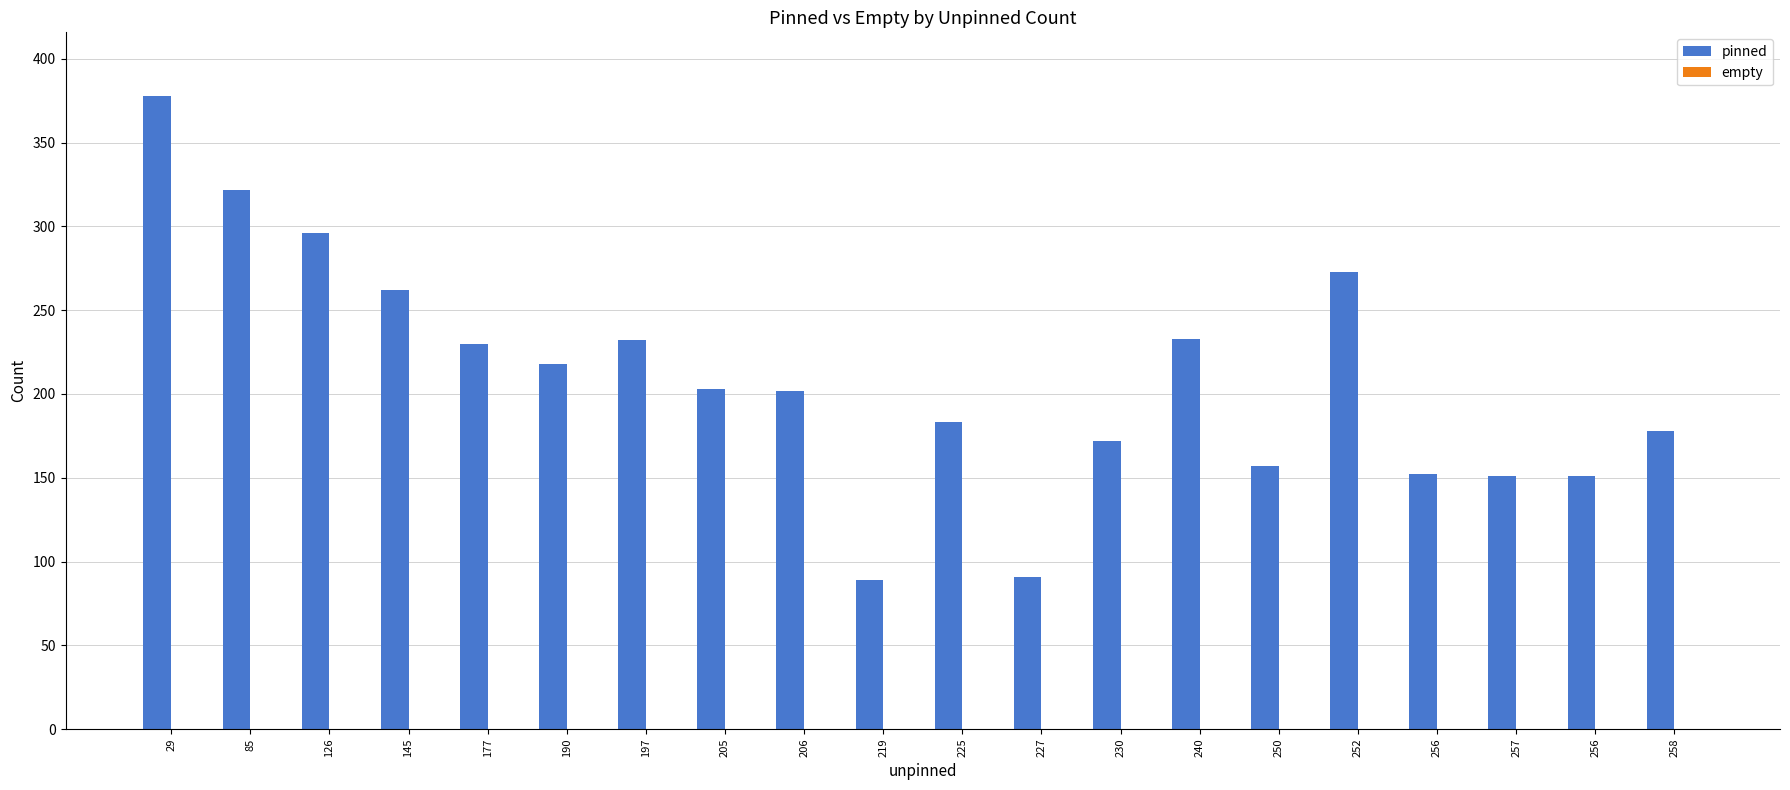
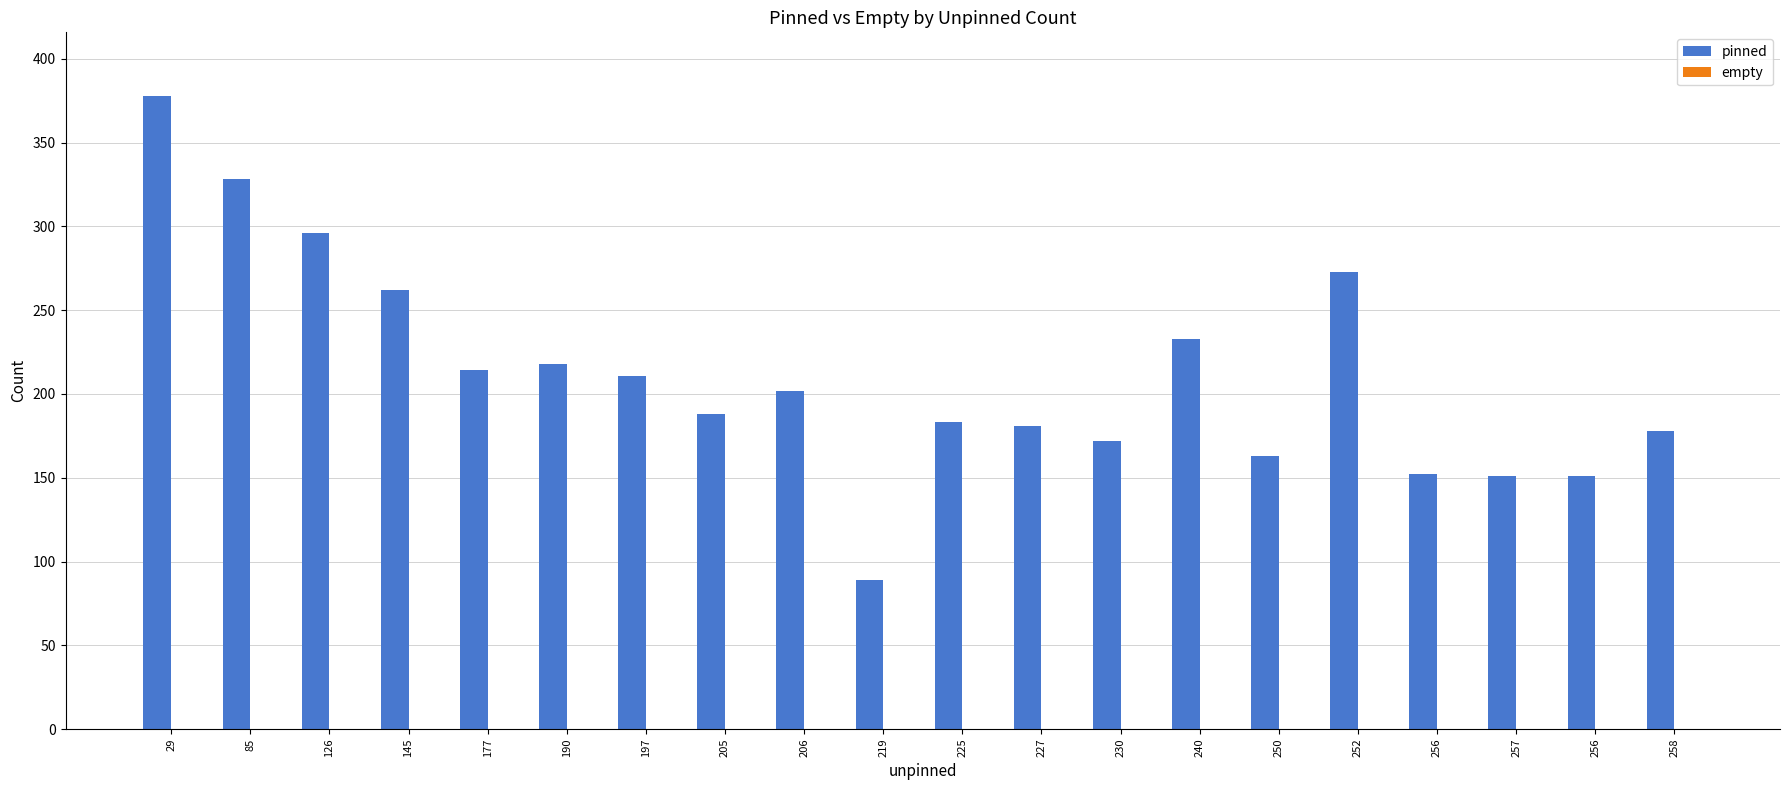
  {
    "pinned": {
      "29": 378,
-     "85": 322,
+     "85": 328,
      "126": 296,
      "145": 262,
-     "177": 230,
+     "177": 214,
      "190": 218,
-     "197": 232,
-     "205": 203,
+     "197": 211,
+     "205": 188,
      "206": 202,
      "219": 89,
      "225": 183,
-     "227": 91,
+     "227": 181,
      "230": 172,
      "240": 233,
-     "250": 157,
+     "250": 163,
      "252": 273,
      "257": 151,
      "258": 178
    },
    "empty": {
      "29": 0,
      "85": 0,
      "126": 0,
      "145": 0,
      "177": 0,
      "190": 0,
      "197": 0,
      "205": 0,
      "206": 0,
      "219": 0,
      "225": 0,
      "227": 0,
      "230": 0,
      "240": 0,
      "250": 0,
      "252": 0,
      "257": 0,
      "258": 0
    }
  }
